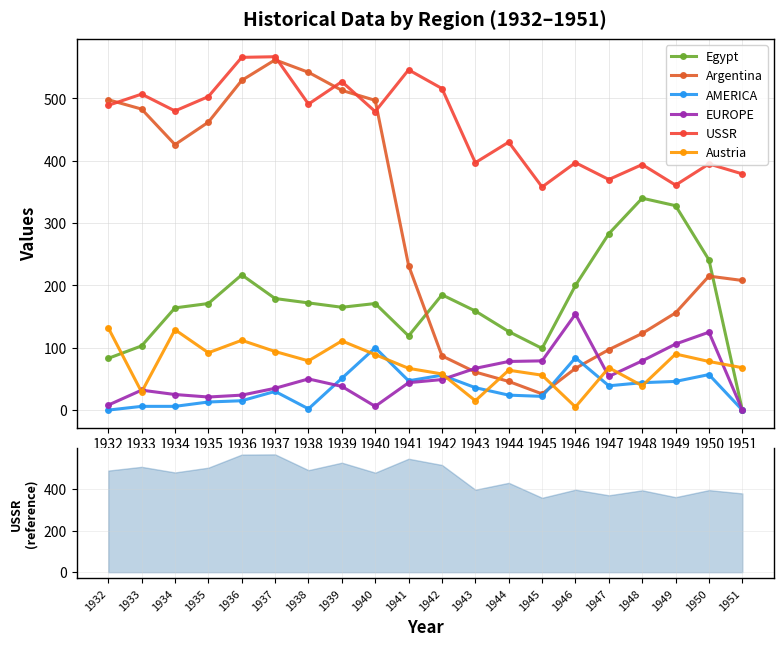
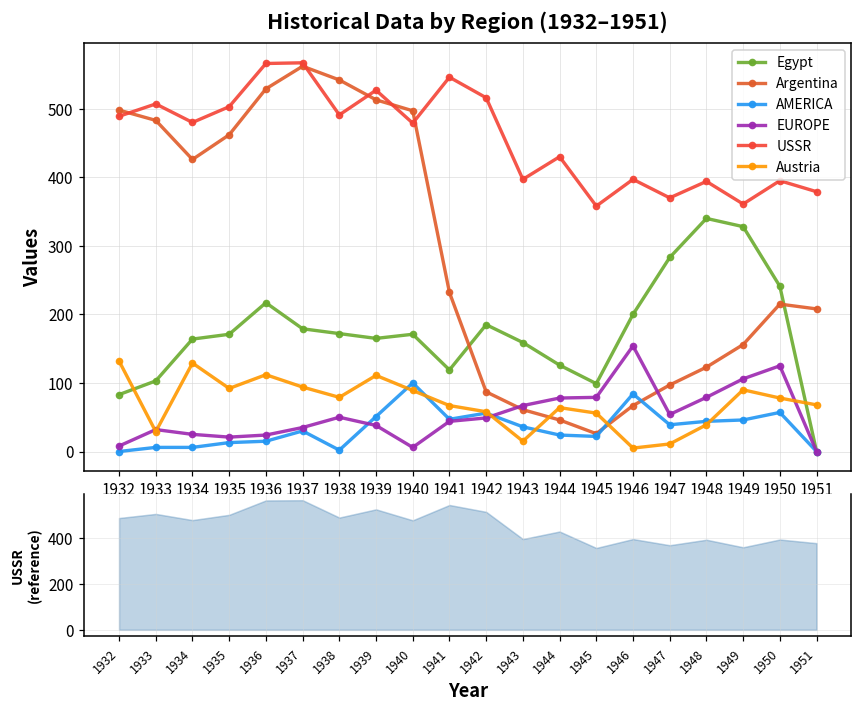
  {
    "Historical Data by Region (1932–1951)": {
      "Egypt": {
        "1932": 80,
        "1933": 100,
        "1934": 160,
        "1935": 170,
        "1936": 220,
        "1937": 180,
        "1938": 170,
        "1939": 170,
        "1940": 170,
        "1941": 120,
        "1942": 190,
        "1943": 160,
        "1944": 130,
        "1945": 100,
        "1946": 200,
        "1947": 280,
        "1948": 340,
        "1949": 330,
        "1950": 240
      },
      "AMERICA": {
        "1932": 0,
        "1933": 10,
        "1934": 10,
        "1935": 10,
        "1936": 20,
        "1937": 30,
        "1938": 0,
        "1939": 50,
        "1940": 100,
        "1943": 40,
        "1944": 20,
        "1946": 80,
        "1947": 40,
        "1948": 40,
        "1949": 50,
        "1950": 60
      },
      "EUROPE": {
        "1932": 10,
        "1934": 30,
        "1935": 20,
        "1936": 20,
        "1937": 40,
        "1938": 50,
        "1939": 40,
        "1940": 10,
        "1942": 50,
        "1943": 70,
        "1944": 80,
        "1945": 80,
        "1946": 150,
        "1947": 50,
        "1948": 80,
        "1949": 110,
        "1950": 130
      },
      "Austria": {
        "1932": 130,
        "1934": 130,
        "1935": 90,
        "1936": 110,
        "1937": 90,
        "1938": 80,
        "1939": 110,
        "1940": 90,
        "1941": 70,
        "1943": 20,
        "1944": 60,
        "1945": 60,
        "1946": 10,
-       "1947": 70,
+       "1947": 10,
        "1948": 40,
        "1949": 90,
        "1950": 80,
        "1951": 70
      }
    }
  }
